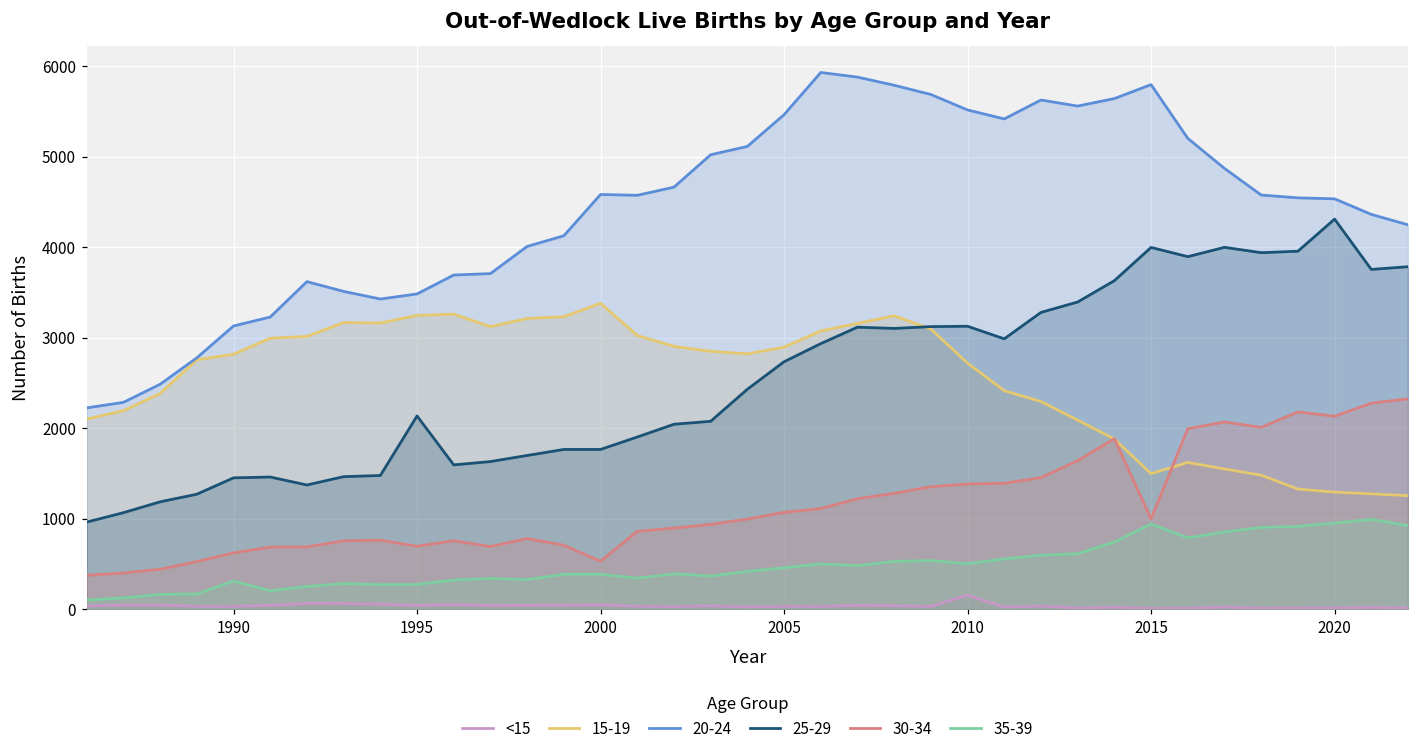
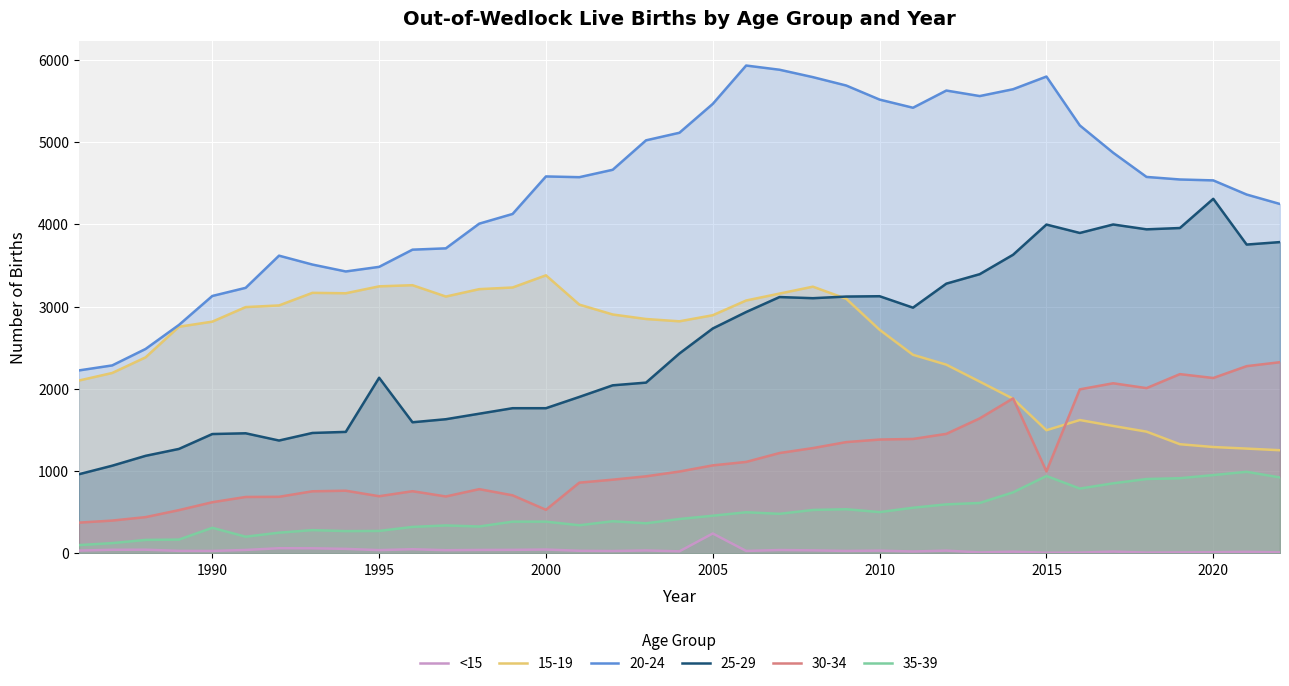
  {
    "<15": {
      "1990": 0,
      "1995": 0,
      "2000": 0,
-     "2005": 0,
-     "2010": 200,
+     "2005": 200,
+     "2010": 0,
      "2015": 0,
      "2020": 0
    },
    "15-19": {
      "1990": 2800,
      "1995": 3200,
      "2000": 3400,
      "2005": 2900,
      "2010": 2700,
      "2015": 1500,
      "2020": 1300
    },
    "20-24": {
      "1990": 3100,
      "1995": 3500,
      "2000": 4600,
      "2005": 5500,
      "2010": 5500,
      "2015": 5800,
      "2020": 4500
    },
    "25-29": {
      "1990": 1500,
      "1995": 2100,
      "2000": 1800,
      "2005": 2700,
      "2010": 3100,
      "2015": 4000,
      "2020": 4300
    },
    "30-34": {
      "1990": 600,
      "1995": 700,
      "2000": 500,
      "2005": 1100,
      "2010": 1400,
      "2015": 1000,
      "2020": 2100
    },
    "35-39": {
      "1990": 300,
      "1995": 300,
      "2000": 400,
      "2005": 500,
      "2010": 500,
      "2015": 900,
      "2020": 1000
    }
  }
